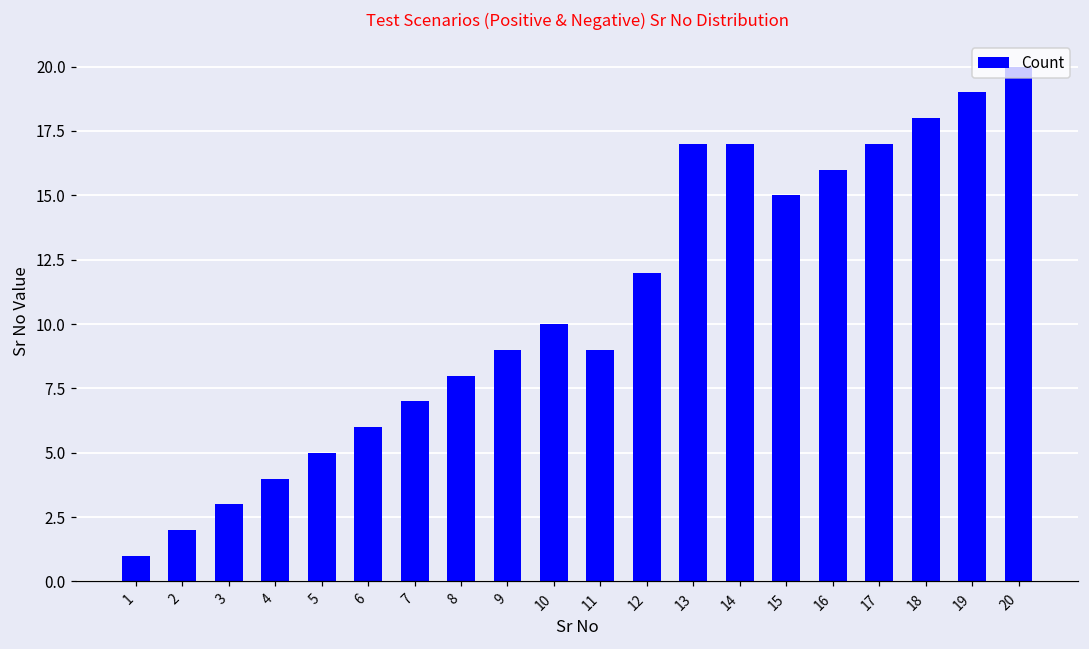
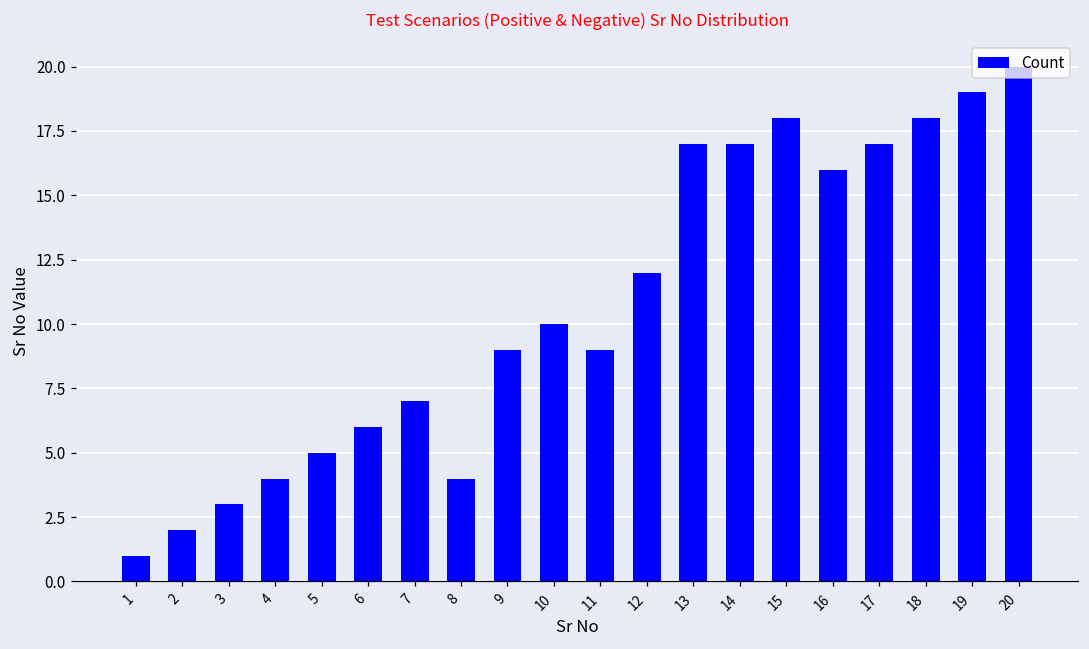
  {
    "1": 1,
    "2": 2,
    "3": 3,
    "4": 4,
    "5": 5,
    "6": 6,
    "7": 7,
-   "8": 8,
+   "8": 4,
    "9": 9,
    "10": 10,
    "11": 9,
    "12": 12,
    "13": 17,
    "14": 17,
-   "15": 15,
+   "15": 18,
    "16": 16,
    "17": 17,
    "18": 18,
    "19": 19
  }
